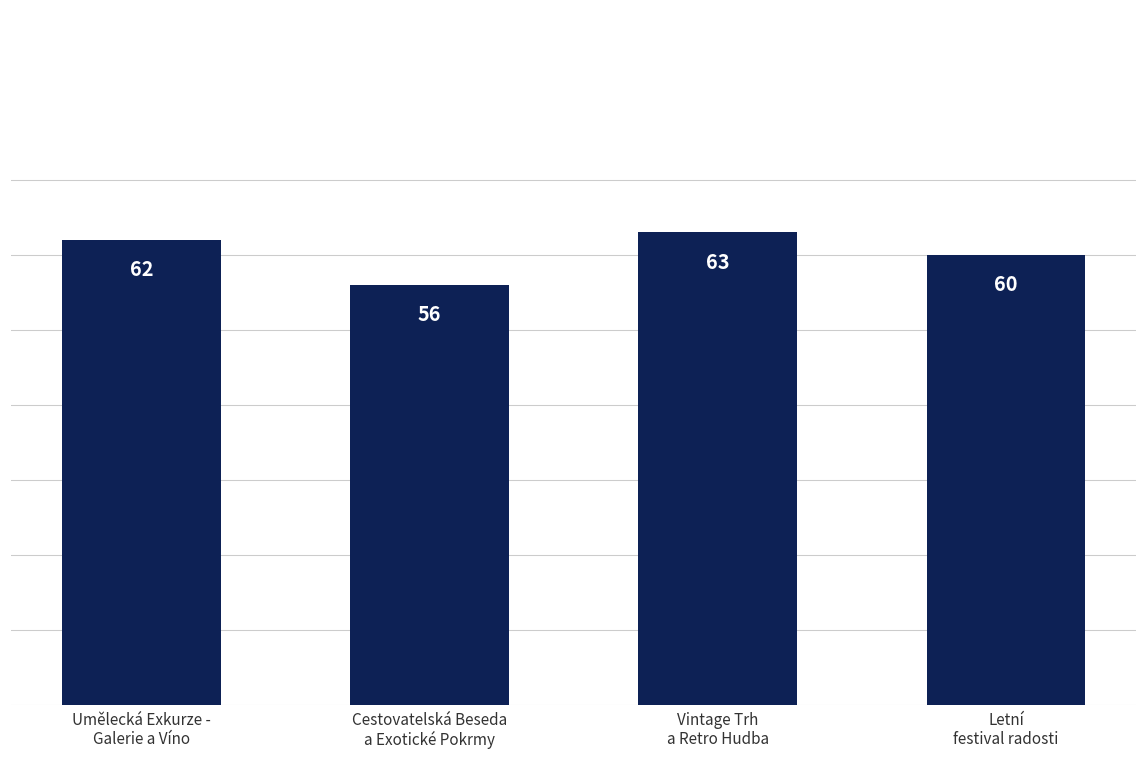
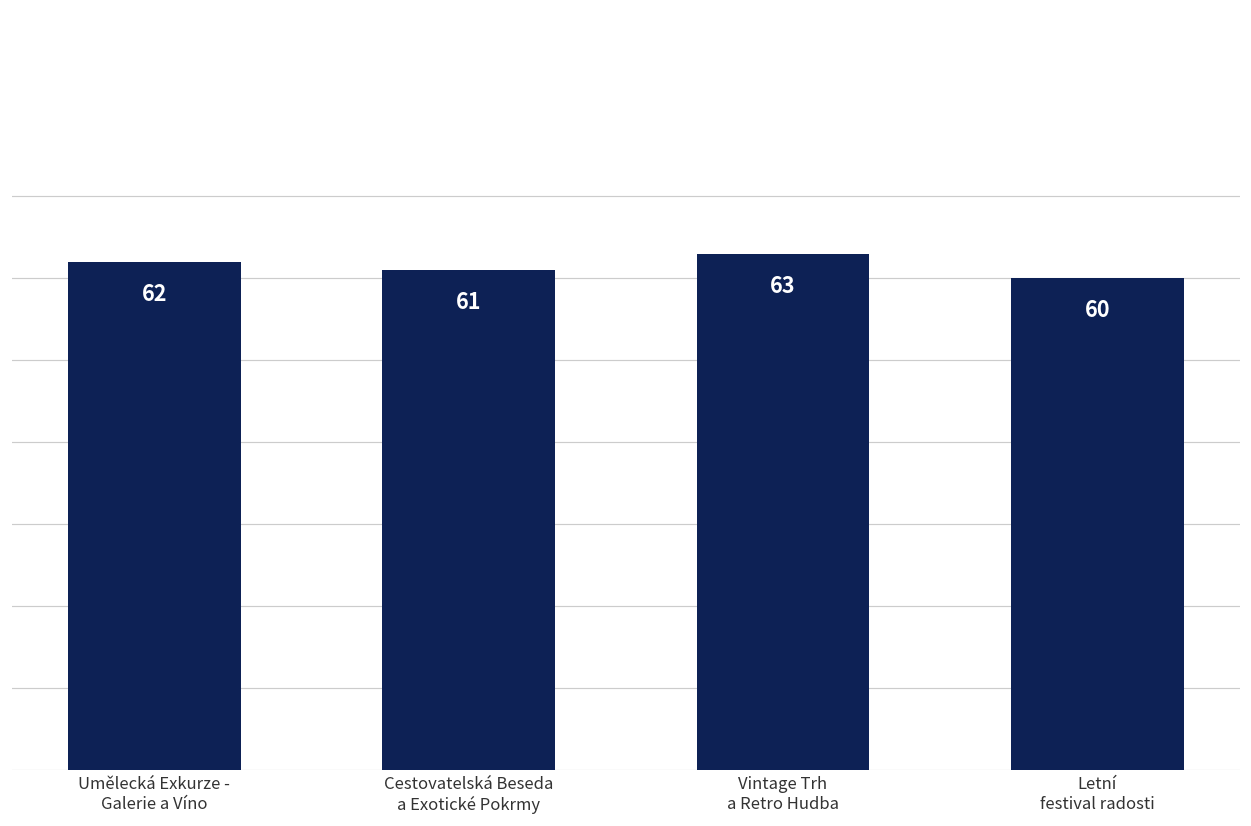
  {
    "Umělecká Exkurze - Galerie a Víno": 62,
-   "Cestovatelská Beseda a Exotické Pokrmy": 56,
+   "Cestovatelská Beseda a Exotické Pokrmy": 61,
    "Vintage Trh a Retro Hudba": 63,
    "Letní festival radosti": 60
  }
